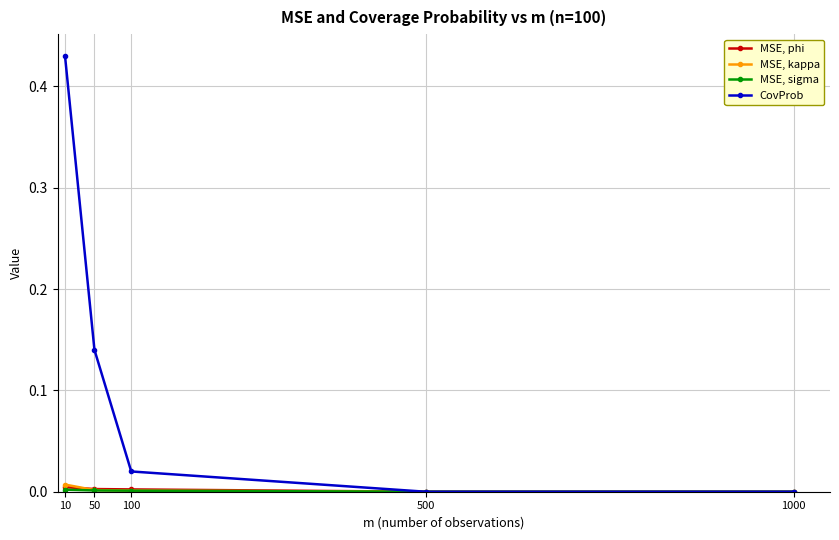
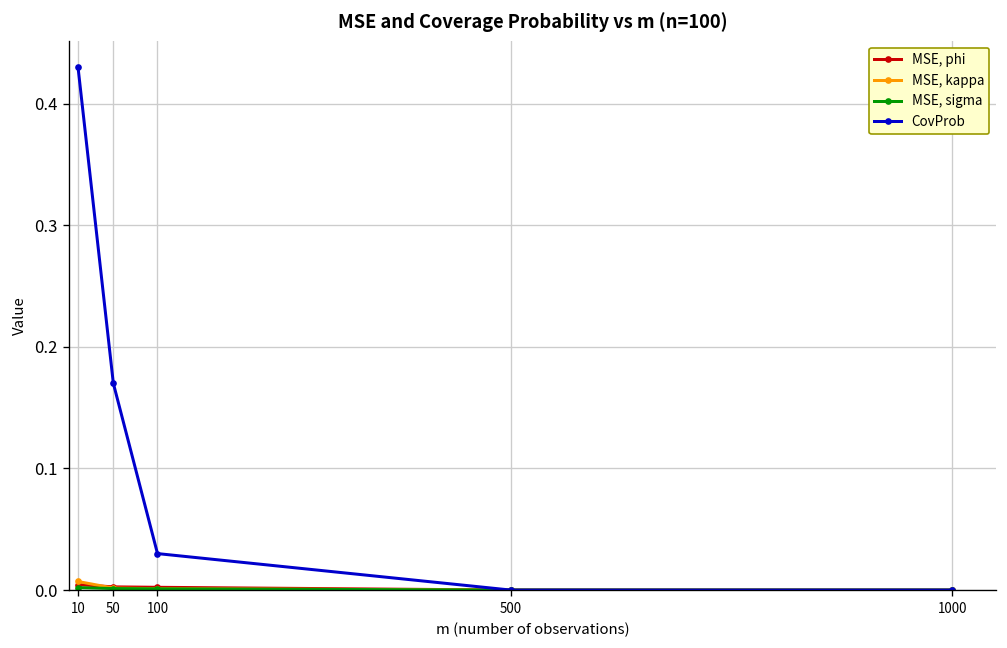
  {
    "MSE, kappa": {
      "10": 0.007
    },
    "CovProb": {
      "10": 0.43,
-     "50": 0.14,
-     "100": 0.02
+     "50": 0.17,
+     "100": 0.03
    }
  }
